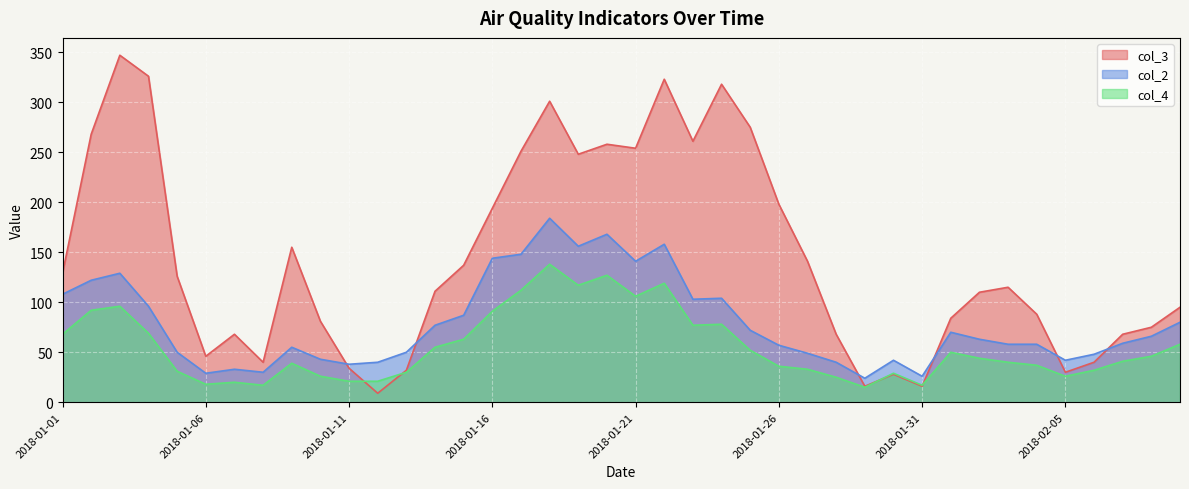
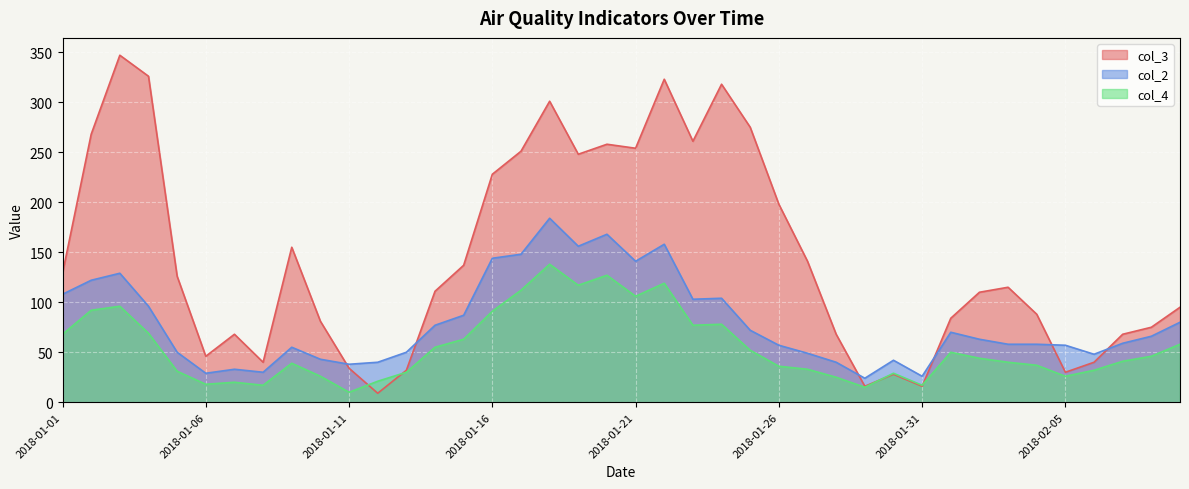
  {
    "col_3": {
      "2018-01-01": 129,
      "2018-01-06": 46,
      "2018-01-11": 34,
-     "2018-01-16": 194,
+     "2018-01-16": 228,
      "2018-01-21": 254,
      "2018-01-26": 198,
      "2018-02-05": 30
    },
    "col_2": {
      "2018-01-01": 108,
      "2018-01-06": 29,
      "2018-01-11": 38,
      "2018-01-16": 144,
      "2018-01-21": 141,
      "2018-01-26": 57,
      "2018-01-31": 26,
-     "2018-02-05": 42
+     "2018-02-05": 57
    },
    "col_4": {
      "2018-01-01": 68,
      "2018-01-06": 18,
-     "2018-01-11": 21,
+     "2018-01-11": 10,
      "2018-01-16": 91,
      "2018-01-21": 106,
      "2018-01-26": 36,
      "2018-02-05": 26
    }
  }
